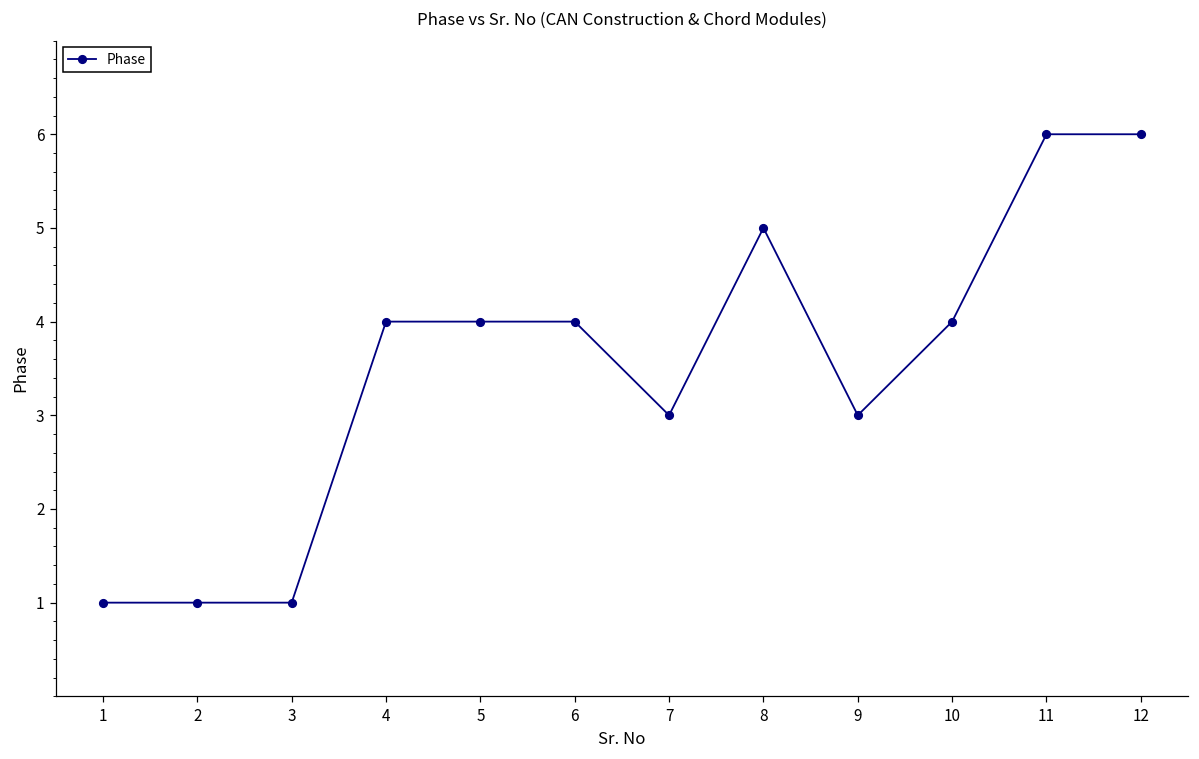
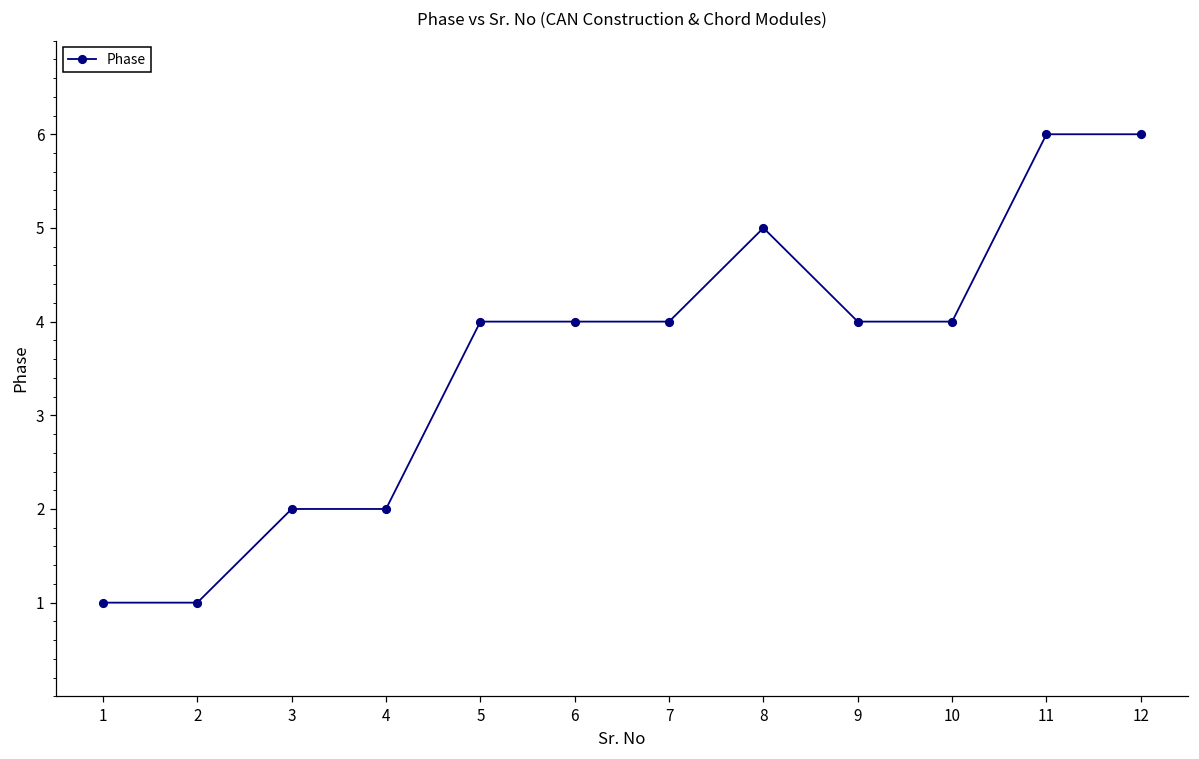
  {
    "1": 1,
    "2": 1,
-   "3": 1,
-   "4": 4,
+   "3": 2,
+   "4": 2,
    "5": 4,
    "6": 4,
-   "7": 3,
+   "7": 4,
    "8": 5,
-   "9": 3,
+   "9": 4,
    "10": 4,
    "11": 6,
    "12": 6
  }
